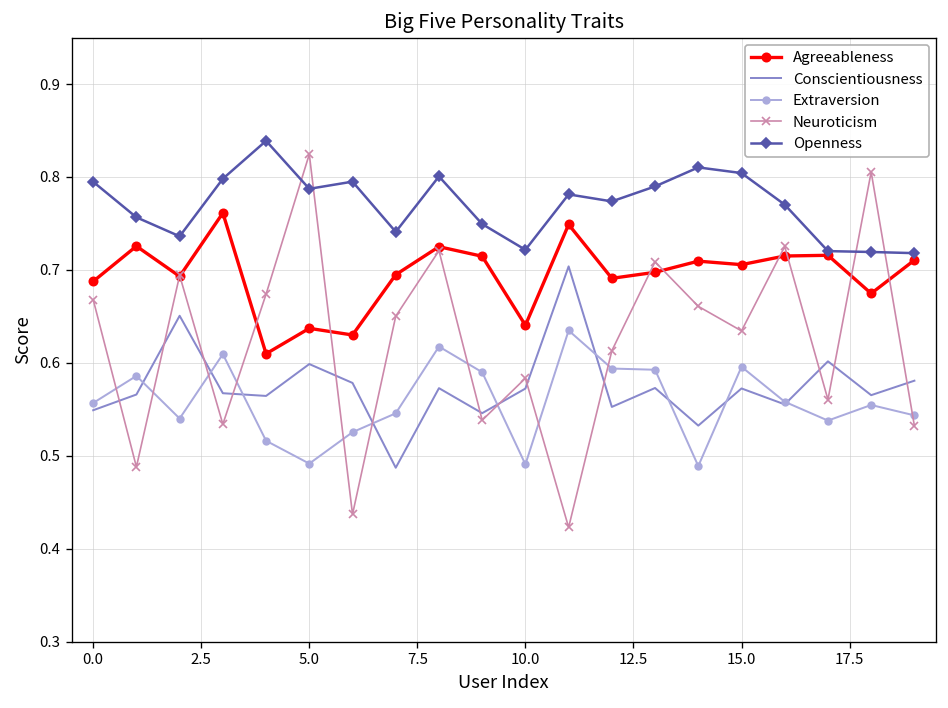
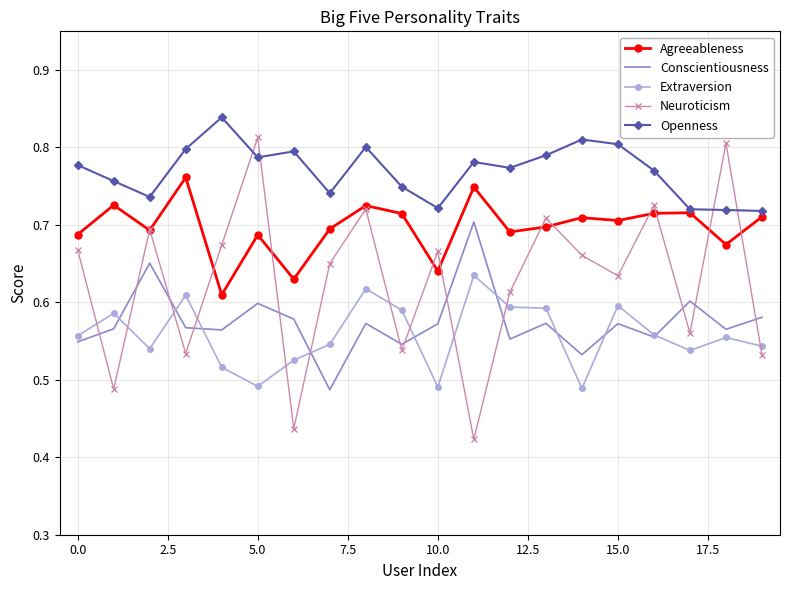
  {
    "Agreeableness": {
      "0.0": 0.69,
-     "5.0": 0.64,
+     "5.0": 0.69,
      "10.0": 0.64,
      "15.0": 0.71
    },
    "Neuroticism": {
      "0.0": 0.67,
-     "5.0": 0.82,
-     "10.0": 0.58,
+     "5.0": 0.81,
+     "10.0": 0.67,
      "15.0": 0.63
    },
    "Openness": {
-     "0.0": 0.79,
+     "0.0": 0.78,
      "5.0": 0.79,
      "10.0": 0.72,
      "15.0": 0.80
    }
  }
